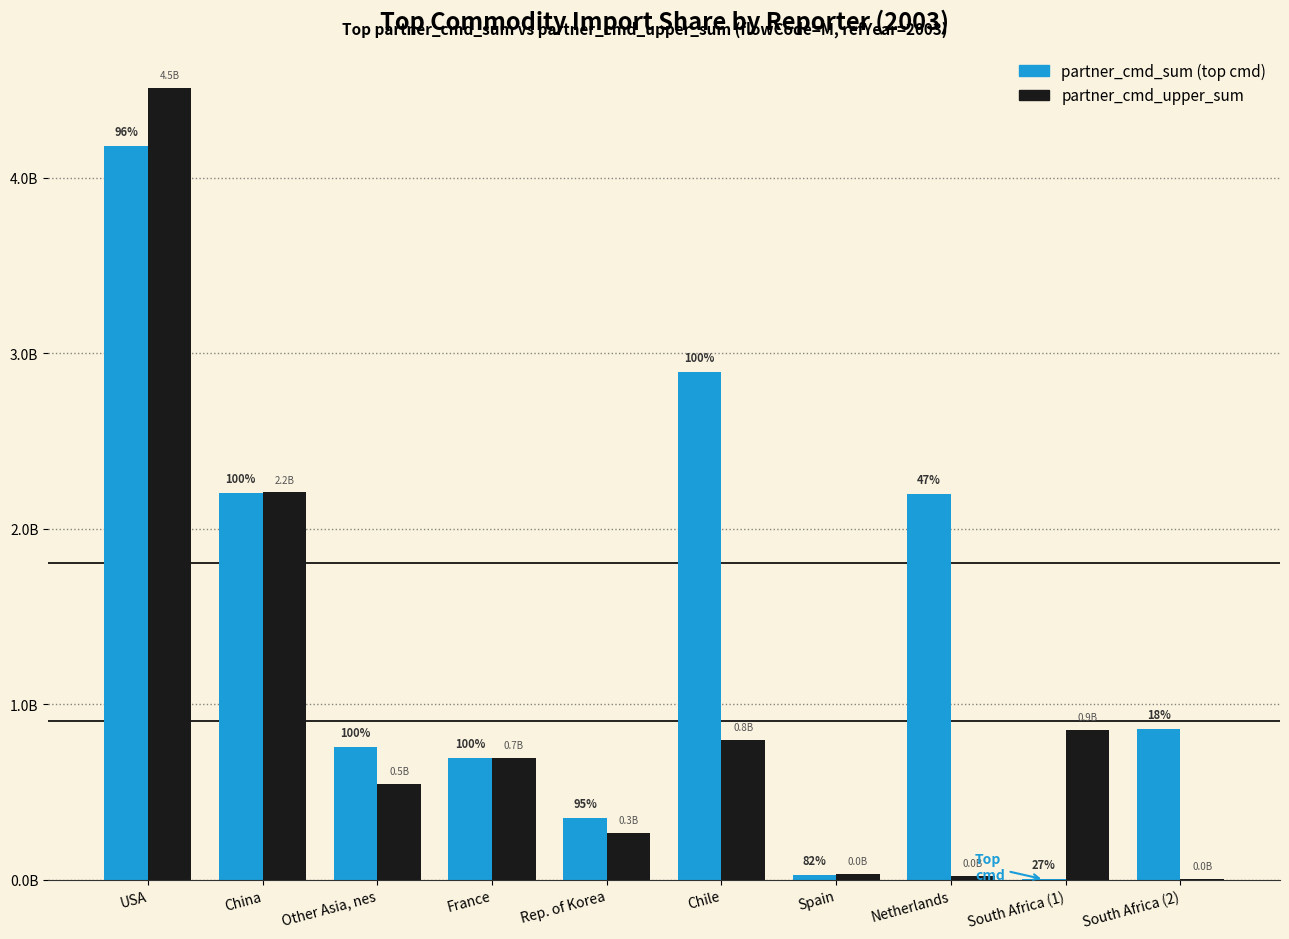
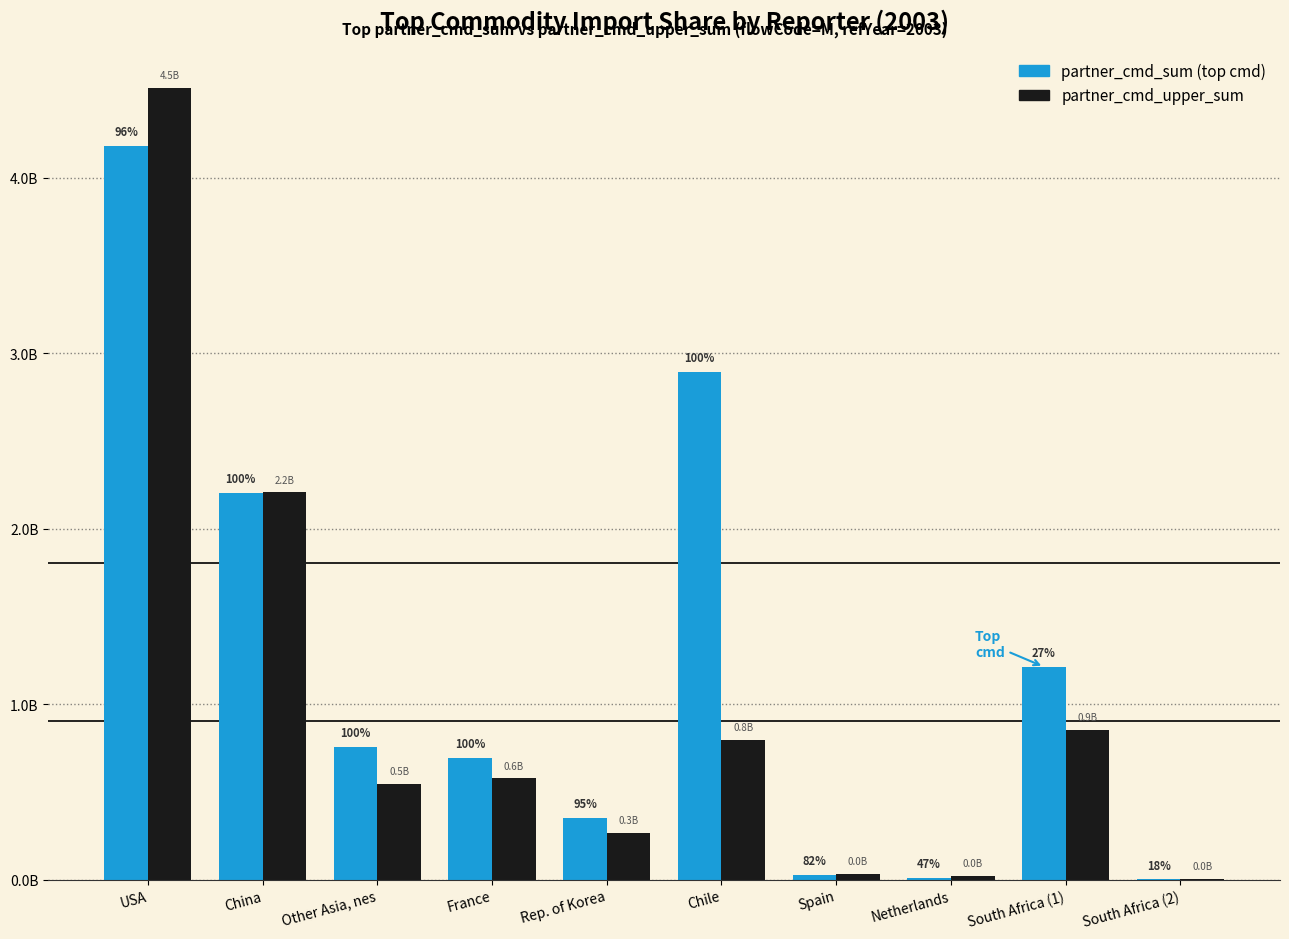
  {
    "partner_cmd_sum (top cmd)": {
-     "Netherlands": "2200000000",
-     "South Africa (1)": "0",
-     "South Africa (2)": "860000000"
+     "Netherlands": "10000000",
+     "South Africa (1)": "1210000000",
+     "South Africa (2)": "0"
    },
    "partner_cmd_upper_sum": {
      "USA": "4.5B",
      "China": "2.2B",
      "Other Asia, nes": "0.5B",
-     "France": "0.7B",
+     "France": "0.6B",
      "Rep. of Korea": "0.3B",
      "Chile": "0.8B",
      "South Africa (1)": "0.9B"
    }
  }
